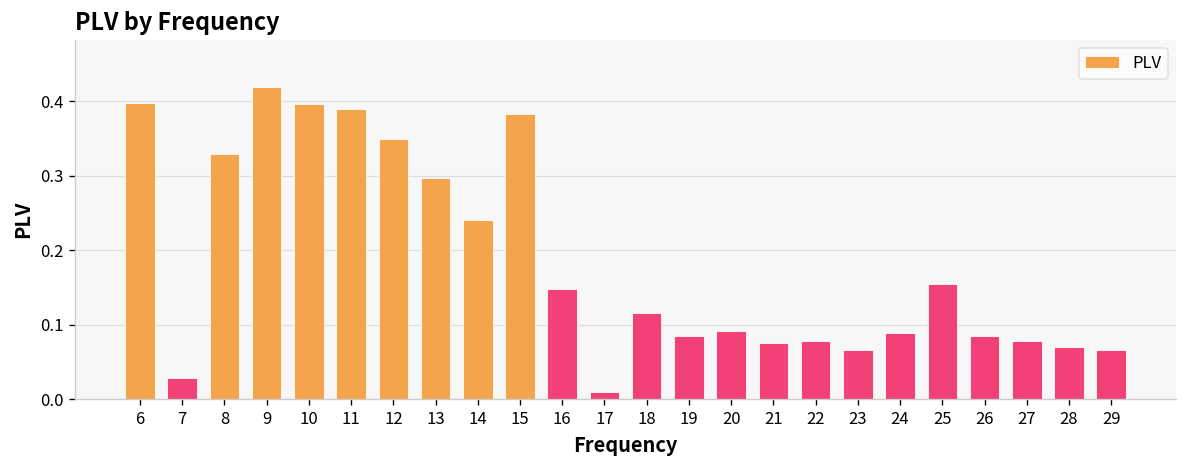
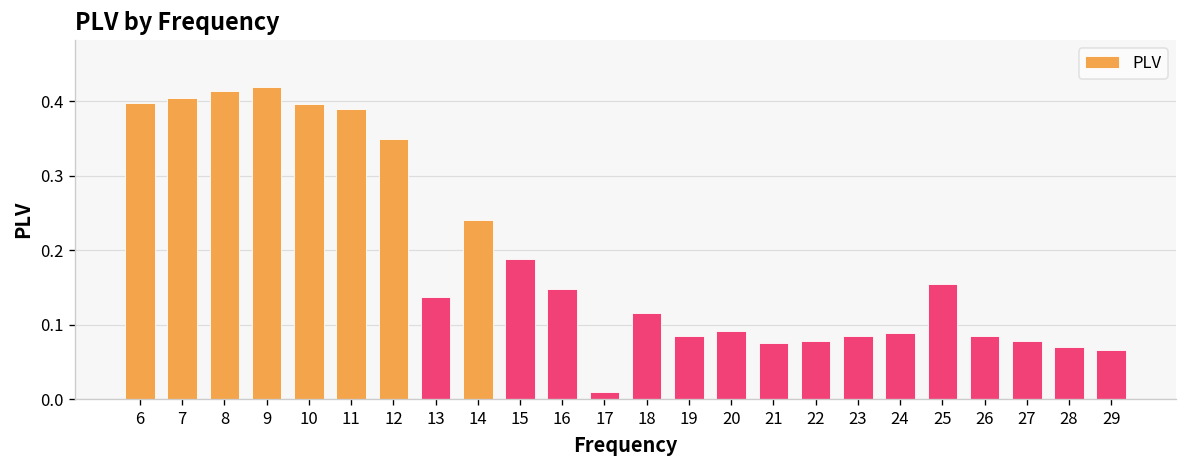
  {
    "6": 0.40,
-   "7": 0.03,
-   "8": 0.33,
+   "7": 0.40,
+   "8": 0.41,
    "9": 0.42,
    "10": 0.40,
    "11": 0.39,
    "12": 0.35,
-   "13": 0.30,
+   "13": 0.14,
    "14": 0.24,
-   "15": 0.38,
+   "15": 0.19,
    "16": 0.15,
    "17": 0.01,
    "18": 0.12,
    "19": 0.09,
    "20": 0.09,
    "21": 0.08,
    "22": 0.08,
-   "23": 0.07,
+   "23": 0.08,
    "24": 0.09,
    "25": 0.15,
    "26": 0.09,
    "27": 0.08,
    "28": 0.07,
    "29": 0.07
  }
